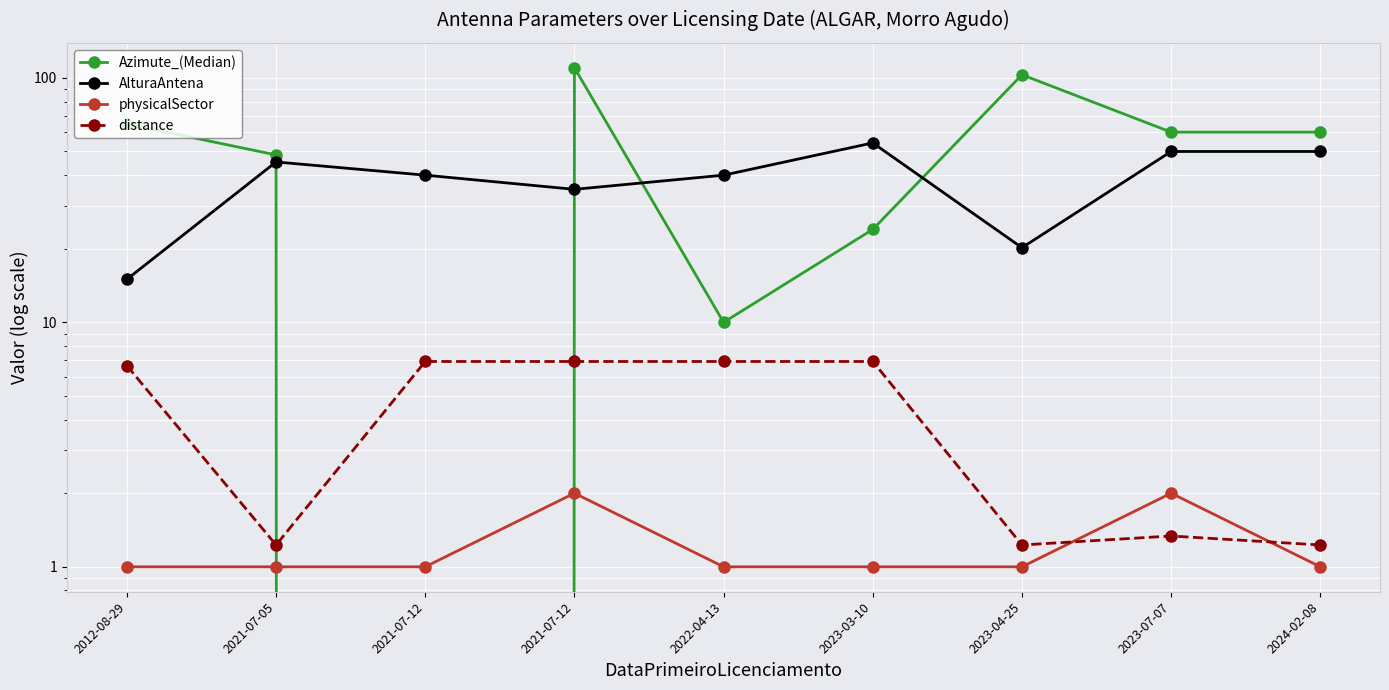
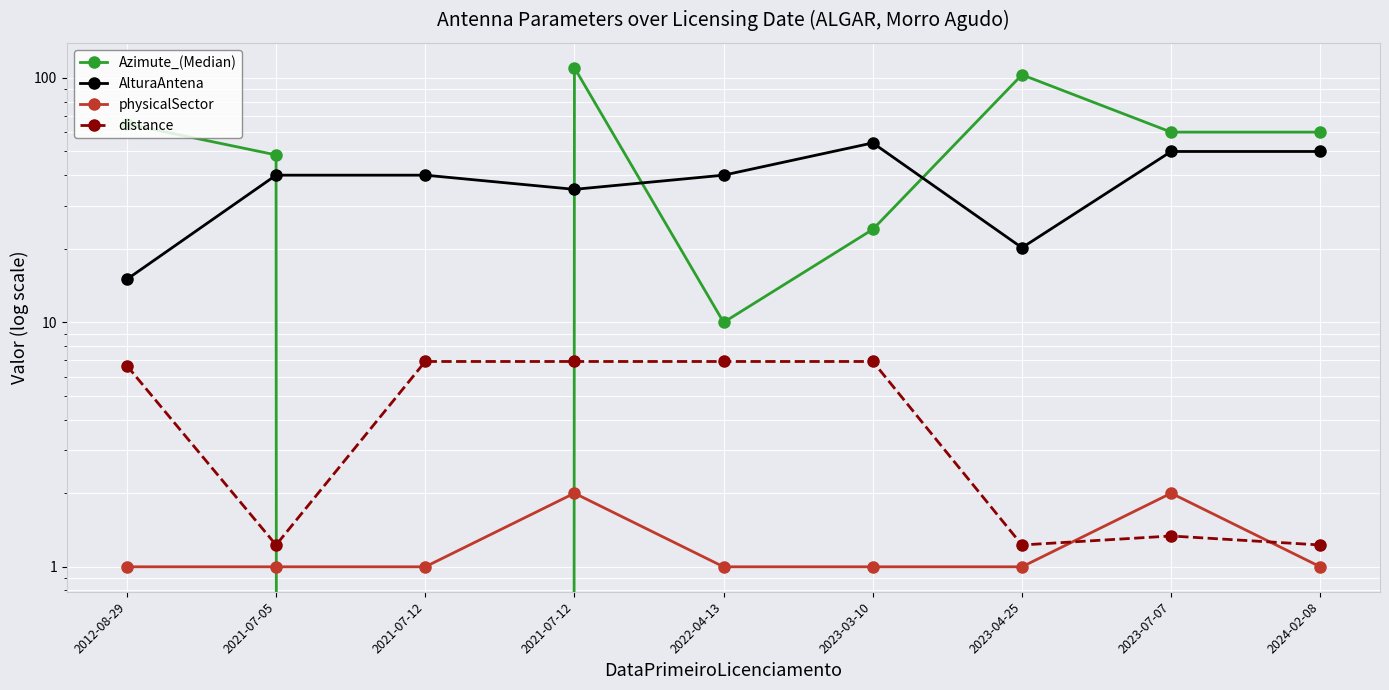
  {
    "Azimute_(Median)": {
      "2021-07-05": 48,
      "2022-04-13": 10,
      "2023-03-10": 24,
      "2023-04-25": 103,
      "2023-07-07": 60,
      "2024-02-08": 60
    },
    "AlturaAntena": {
      "2012-08-29": 15,
-     "2021-07-05": 45,
+     "2021-07-05": 40,
      "2022-04-13": 40,
      "2023-03-10": 54,
      "2023-04-25": 20,
      "2023-07-07": 50,
      "2024-02-08": 50
    },
    "physicalSector": {
      "2012-08-29": 1,
      "2021-07-05": 1,
      "2022-04-13": 1,
      "2023-03-10": 1,
      "2023-04-25": 1,
      "2023-07-07": 2,
      "2024-02-08": 1
    },
    "distance": {
      "2012-08-29": 6.6,
      "2021-07-05": 1.2,
      "2022-04-13": 7,
      "2023-03-10": 7,
      "2023-04-25": 1.2,
      "2023-07-07": 1.3,
      "2024-02-08": 1.2
    }
  }
